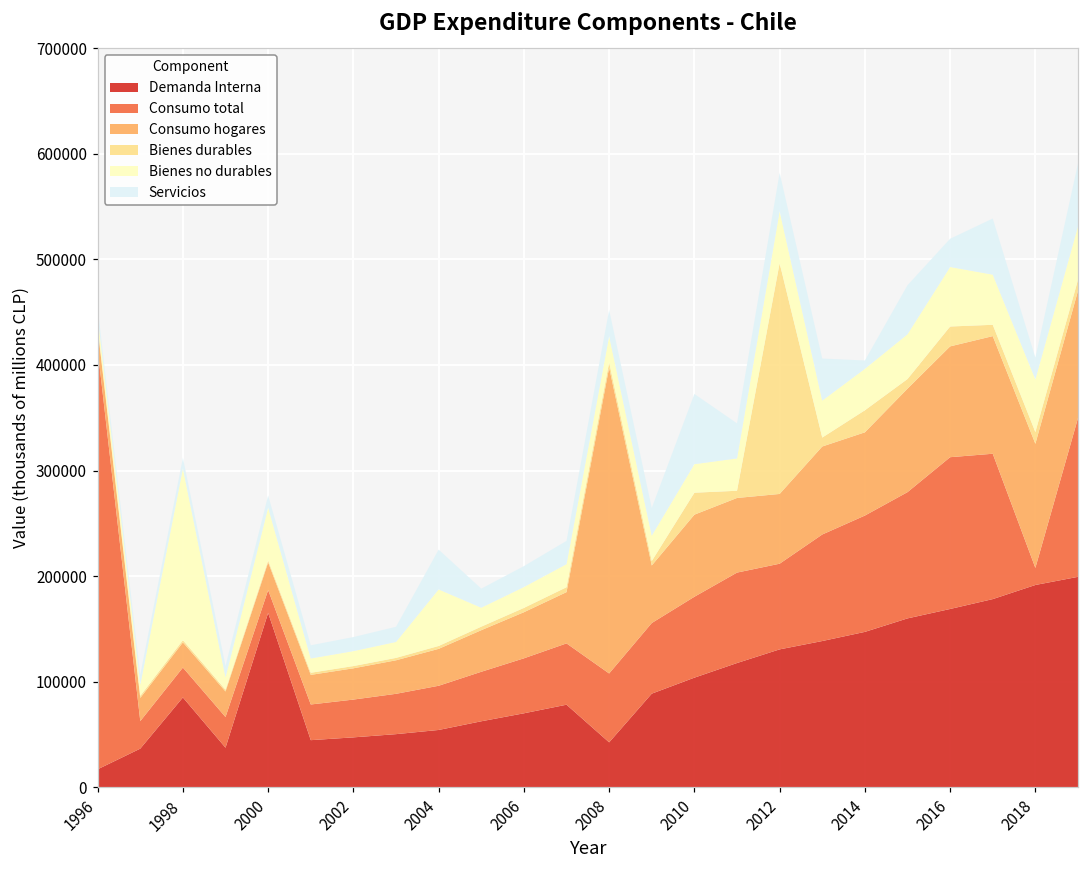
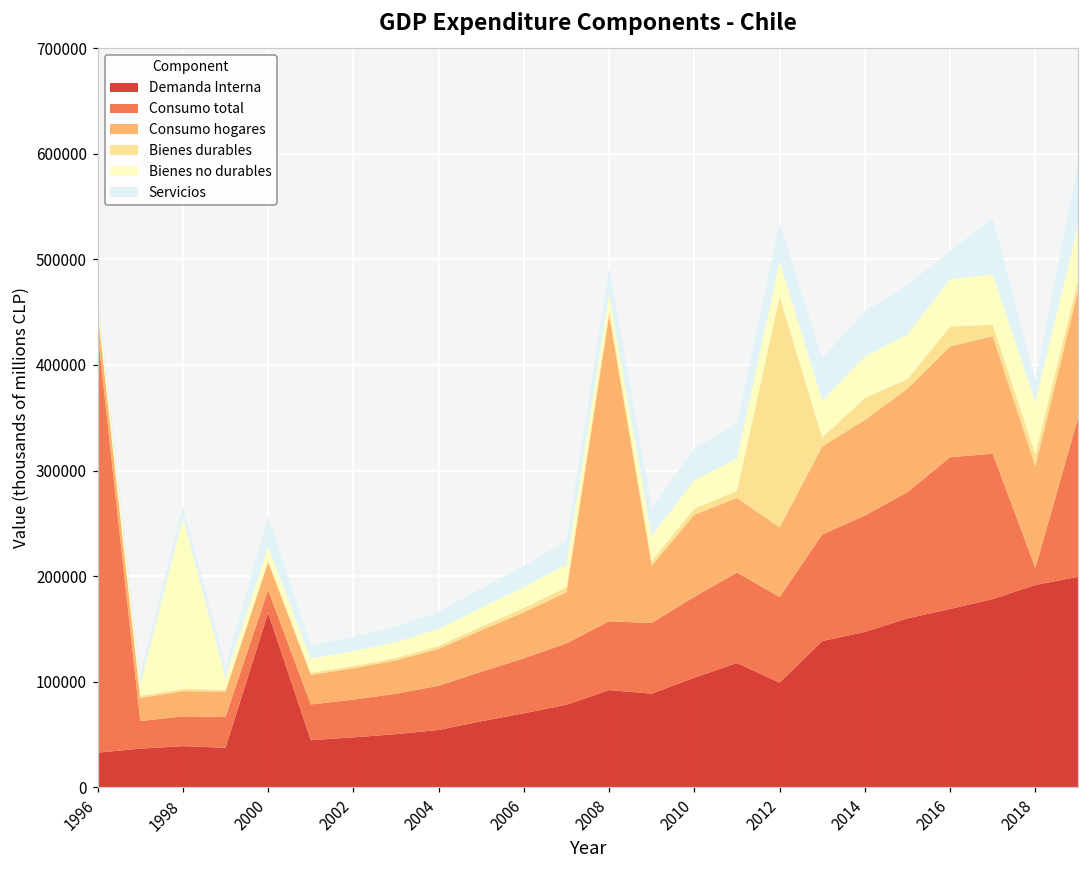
  {
    "Demanda Interna": {
-     "1996": 20000,
-     "1998": 90000,
+     "1996": 30000,
+     "1998": 40000,
      "2000": 170000,
      "2002": 50000,
      "2004": 50000,
      "2006": 70000,
-     "2008": 40000,
+     "2008": 90000,
      "2010": 100000,
-     "2012": 130000,
+     "2012": 100000,
      "2014": 150000,
      "2016": 170000,
      "2018": 190000
    },
    "Consumo total": {
      "1996": 400000,
      "1998": 30000,
      "2000": 20000,
      "2002": 40000,
      "2004": 40000,
      "2006": 50000,
      "2008": 70000,
      "2010": 80000,
      "2012": 80000,
      "2014": 110000,
      "2016": 140000,
      "2018": 20000
    },
    "Consumo hogares": {
      "2004": 30000,
      "2006": 40000,
      "2008": 290000,
      "2010": 80000,
      "2012": 70000,
-     "2014": 80000,
+     "2014": 90000,
      "2016": 100000,
-     "2018": 120000
+     "2018": 100000
    },
    "Bienes durables": {
      "2004": 0,
      "2006": 0,
      "2008": 0,
-     "2010": 20000,
+     "2010": 10000,
      "2012": 220000,
      "2014": 20000,
      "2016": 20000,
      "2018": 10000
    },
    "Bienes no durables": {
      "1996": 10000,
      "1998": 160000,
-     "2000": 50000,
+     "2000": 10000,
      "2002": 10000,
-     "2004": 50000,
+     "2004": 20000,
      "2006": 20000,
-     "2008": 20000,
+     "2008": 10000,
      "2010": 30000,
-     "2012": 50000,
+     "2012": 30000,
      "2014": 40000,
-     "2016": 60000,
+     "2016": 40000,
      "2018": 50000
    },
    "Servicios": {
      "1996": 10000,
      "1998": 10000,
-     "2000": 10000,
+     "2000": 30000,
      "2002": 10000,
-     "2004": 40000,
+     "2004": 20000,
      "2006": 20000,
      "2008": 20000,
-     "2010": 70000,
+     "2010": 30000,
      "2012": 40000,
-     "2014": 10000,
+     "2014": 40000,
      "2016": 30000,
      "2018": 20000
    }
  }
